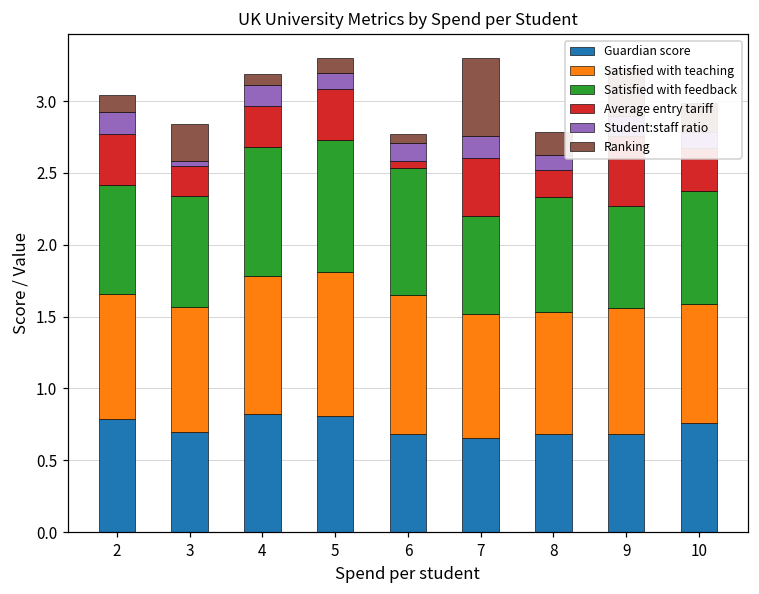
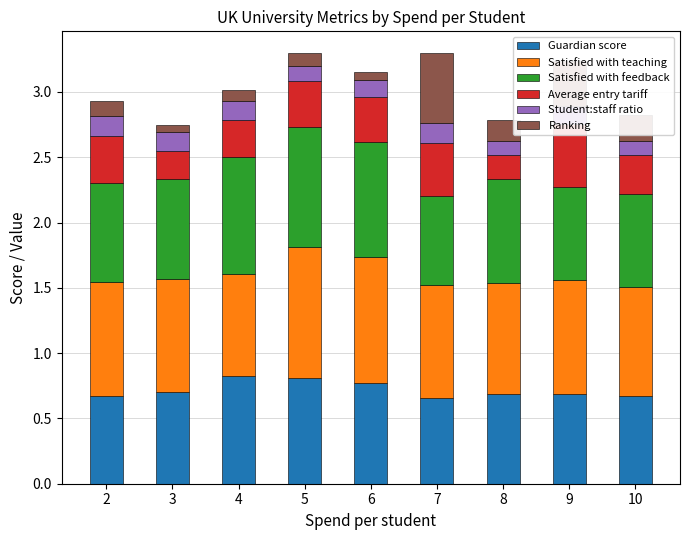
  {
    "Guardian score": {
-     "2": 0.78,
+     "2": 0.67,
      "3": 0.70,
      "4": 0.82,
      "5": 0.81,
-     "6": 0.69,
+     "6": 0.77,
      "7": 0.66,
      "8": 0.69,
      "9": 0.69,
-     "10": 0.76
+     "10": 0.67
    },
    "Satisfied with teaching": {
      "2": 0.87,
      "3": 0.87,
-     "4": 0.96,
+     "4": 0.78,
      "5": 1.00,
      "6": 0.97,
      "7": 0.86,
      "8": 0.85,
      "9": 0.88,
      "10": 0.84
    },
    "Satisfied with feedback": {
      "2": 0.76,
      "3": 0.77,
      "4": 0.90,
      "5": 0.92,
      "6": 0.88,
      "7": 0.68,
      "8": 0.80,
      "9": 0.71,
-     "10": 0.78
+     "10": 0.71
    },
    "Average entry tariff": {
      "2": 0.36,
      "3": 0.21,
      "4": 0.28,
      "5": 0.36,
-     "6": 0.04,
+     "6": 0.35,
      "7": 0.41,
      "8": 0.18
    },
    "Student:staff ratio": {
      "2": 0.15,
-     "3": 0.04,
+     "3": 0.14,
      "4": 0.14,
      "5": 0.12,
      "6": 0.13,
      "7": 0.15,
      "8": 0.11
    },
    "Ranking": {
      "2": 0.12,
-     "3": 0.26,
+     "3": 0.06,
      "4": 0.08,
      "5": 0.10,
      "6": 0.06,
      "7": 0.54,
      "8": 0.16
    }
  }
